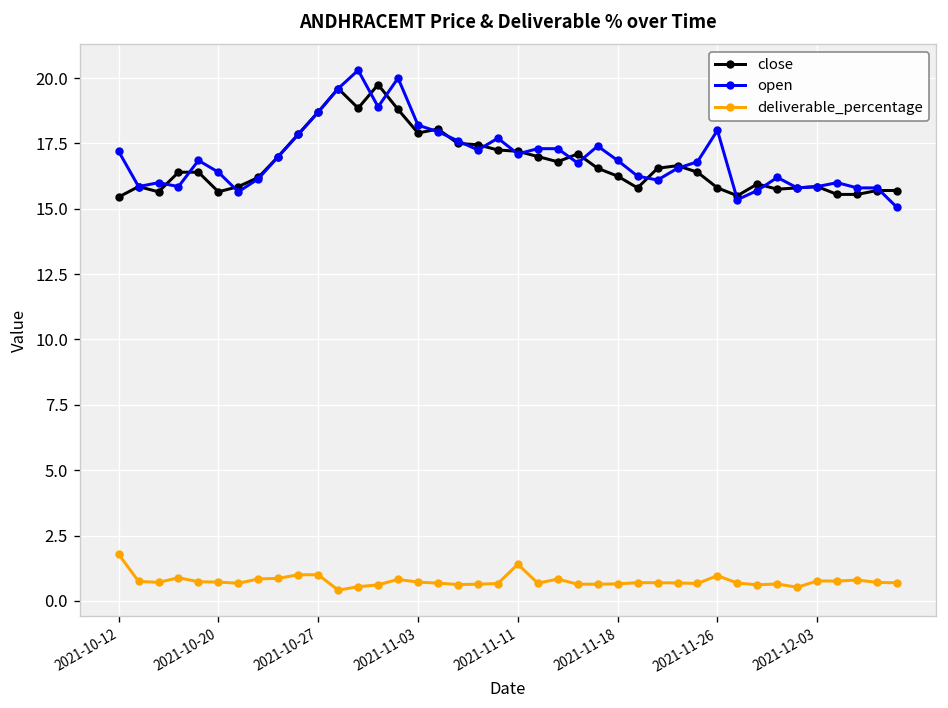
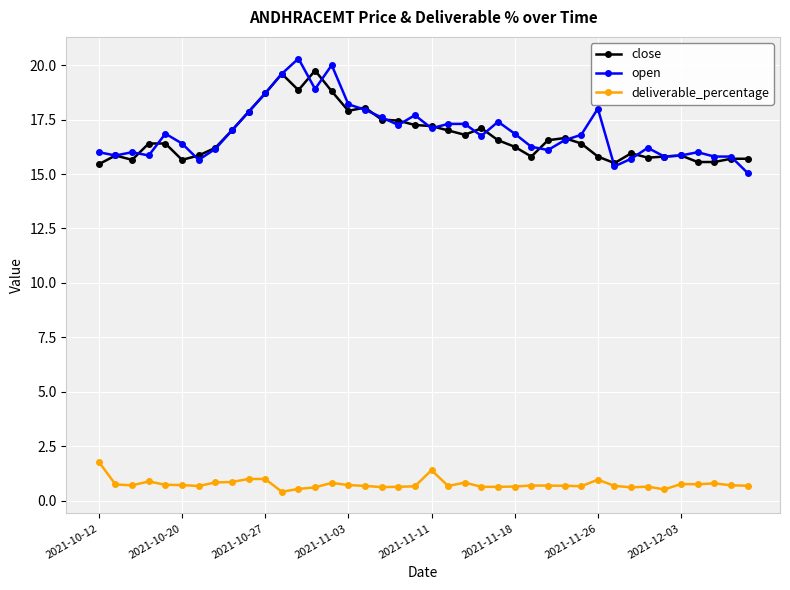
  {
    "close": {
      "2021-10-12": 15.5,
      "2021-10-20": 15.7,
      "2021-11-03": 17.9,
      "2021-11-18": 16.3,
      "2021-11-26": 15.8
    },
    "open": {
-     "2021-10-12": 17.2,
+     "2021-10-12": 16.0,
      "2021-10-20": 16.4,
      "2021-11-03": 18.2,
      "2021-11-18": 16.9,
      "2021-11-26": 18.0
    },
    "deliverable_percentage": {
      "2021-10-12": 1.8,
      "2021-10-20": 0.7,
      "2021-10-27": 1.0,
      "2021-11-03": 0.7,
      "2021-11-11": 1.4,
      "2021-11-18": 0.7,
      "2021-11-26": 1.0,
      "2021-12-03": 0.8
    }
  }
